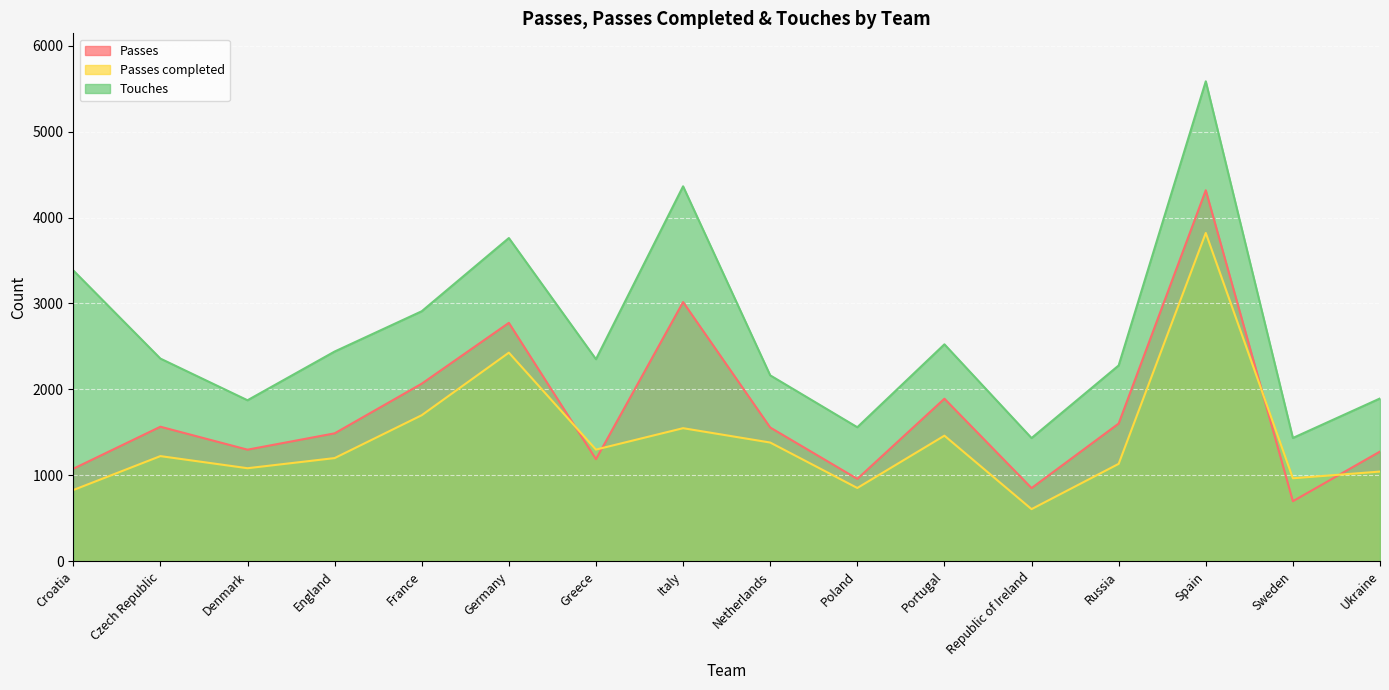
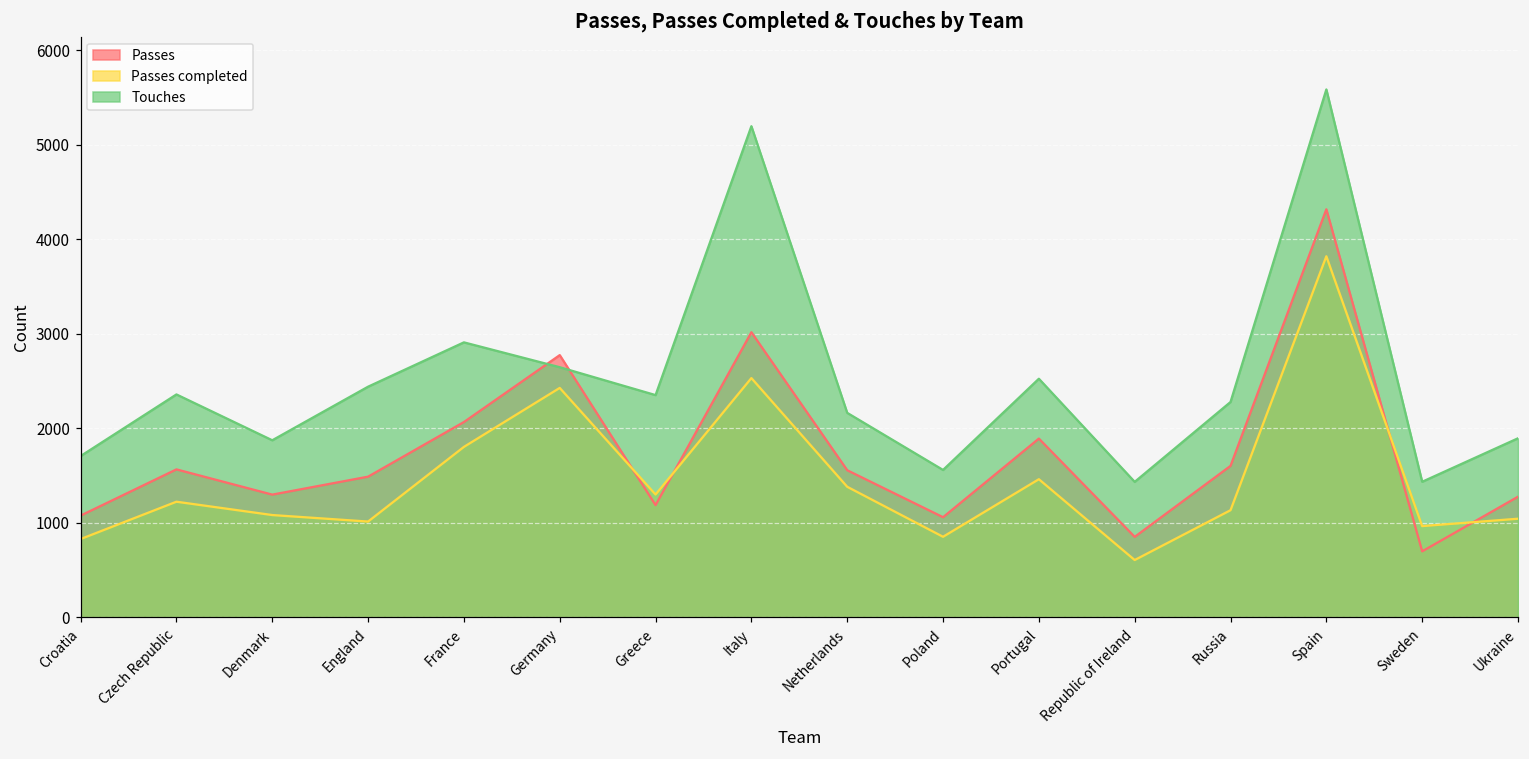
  {
    "Passes": {
      "Croatia": 1100,
      "Czech Republic": 1600,
      "Denmark": 1300,
      "England": 1500,
      "France": 2100,
      "Germany": 2800,
      "Greece": 1200,
      "Italy": 3000,
      "Netherlands": 1600,
-     "Poland": 1000,
+     "Poland": 1100,
      "Portugal": 1900,
      "Republic of Ireland": 900,
      "Russia": 1600,
      "Spain": 4300,
      "Sweden": 700,
      "Ukraine": 1300
    },
    "Passes completed": {
      "Croatia": 800,
      "Czech Republic": 1200,
      "Denmark": 1100,
-     "England": 1200,
-     "France": 1700,
+     "England": 1000,
+     "France": 1800,
      "Germany": 2400,
      "Greece": 1300,
-     "Italy": 1500,
+     "Italy": 2500,
      "Netherlands": 1400,
      "Poland": 900,
      "Portugal": 1500,
      "Republic of Ireland": 600,
      "Russia": 1100,
      "Spain": 3800,
      "Sweden": 1000,
      "Ukraine": 1000
    },
    "Touches": {
-     "Croatia": 3400,
+     "Croatia": 1700,
      "Czech Republic": 2400,
      "Denmark": 1900,
      "England": 2400,
      "France": 2900,
-     "Germany": 3800,
+     "Germany": 2600,
      "Greece": 2400,
-     "Italy": 4400,
+     "Italy": 5200,
      "Netherlands": 2200,
      "Poland": 1600,
      "Portugal": 2500,
      "Republic of Ireland": 1400,
      "Russia": 2300,
      "Spain": 5600,
      "Sweden": 1400,
      "Ukraine": 1900
    }
  }
